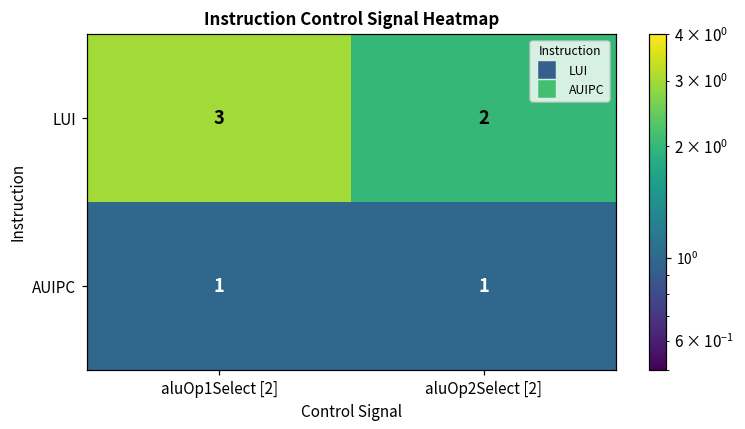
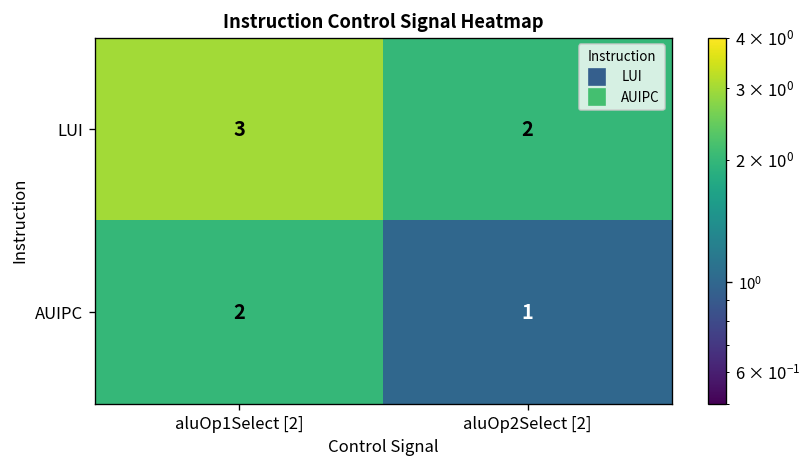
  {
    "LUI": {
      "aluOp1Select [2]": 3,
      "aluOp2Select [2]": 2
    },
    "AUIPC": {
-     "aluOp1Select [2]": 1,
+     "aluOp1Select [2]": 2,
      "aluOp2Select [2]": 1
    }
  }
